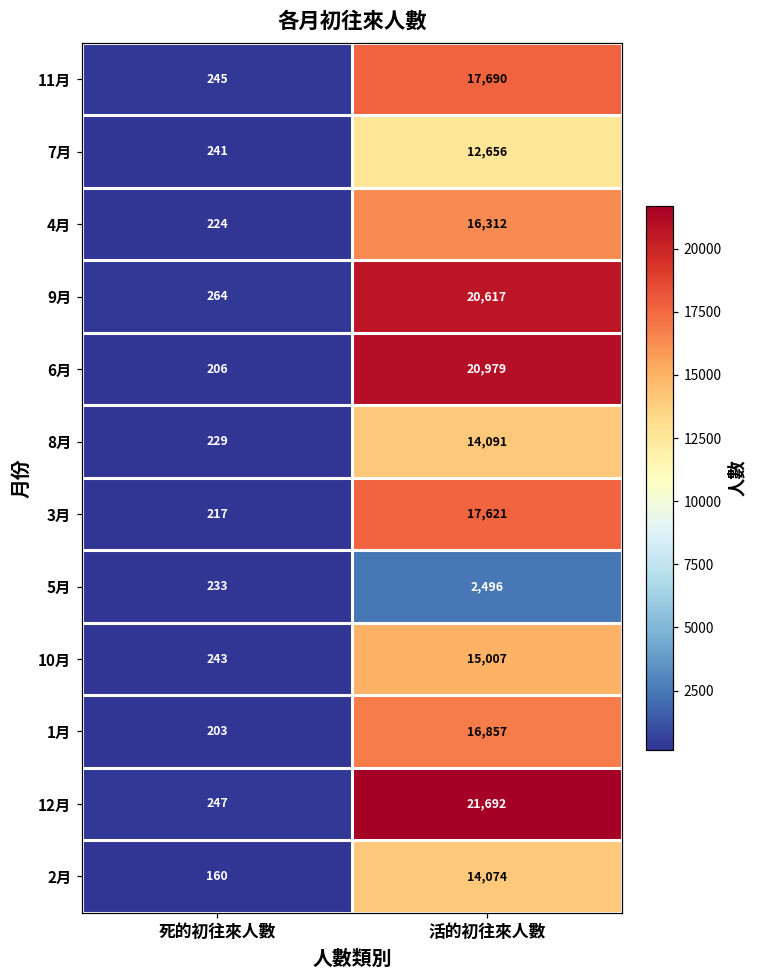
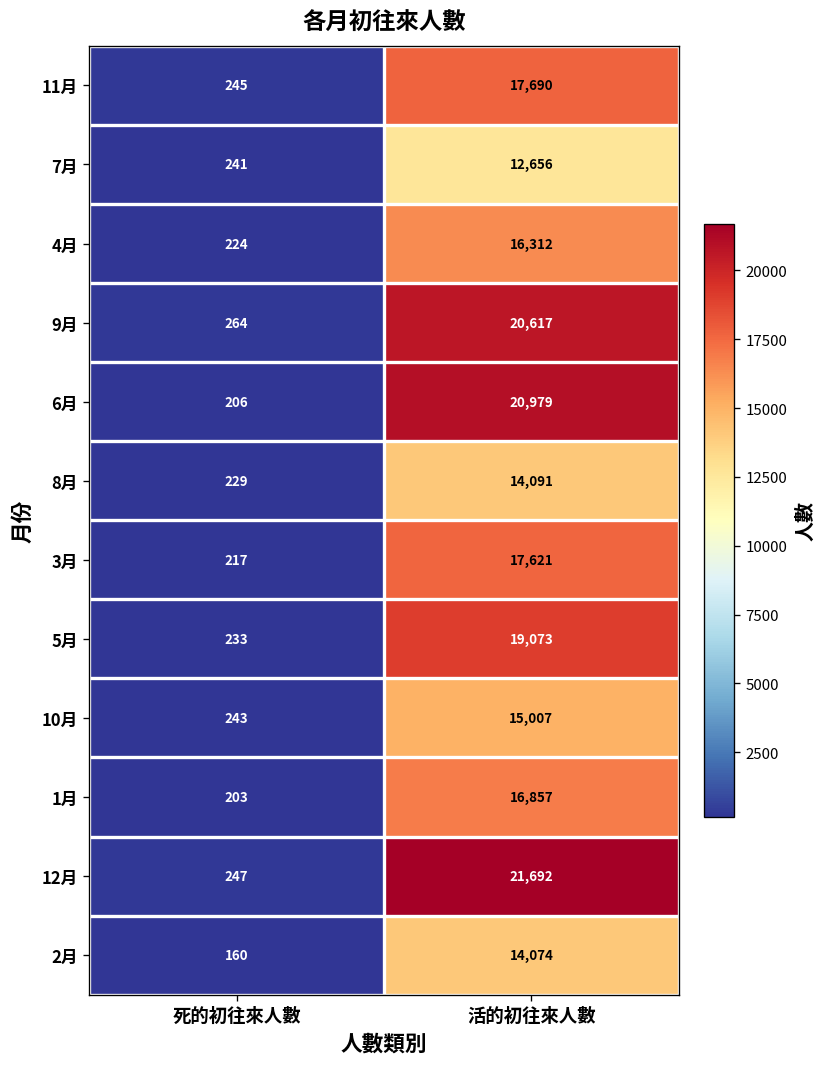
  {
    "11月": {
      "死的初往來人數": "245",
      "活的初往來人數": "17,690"
    },
    "7月": {
      "死的初往來人數": "241",
      "活的初往來人數": "12,656"
    },
    "4月": {
      "死的初往來人數": "224",
      "活的初往來人數": "16,312"
    },
    "9月": {
      "死的初往來人數": "264",
      "活的初往來人數": "20,617"
    },
    "6月": {
      "死的初往來人數": "206",
      "活的初往來人數": "20,979"
    },
    "8月": {
      "死的初往來人數": "229",
      "活的初往來人數": "14,091"
    },
    "3月": {
      "死的初往來人數": "217",
      "活的初往來人數": "17,621"
    },
    "5月": {
      "死的初往來人數": "233",
-     "活的初往來人數": "2,496"
+     "活的初往來人數": "19,073"
    },
    "10月": {
      "死的初往來人數": "243",
      "活的初往來人數": "15,007"
    },
    "1月": {
      "死的初往來人數": "203",
      "活的初往來人數": "16,857"
    },
    "12月": {
      "死的初往來人數": "247",
      "活的初往來人數": "21,692"
    },
    "2月": {
      "死的初往來人數": "160",
      "活的初往來人數": "14,074"
    }
  }
